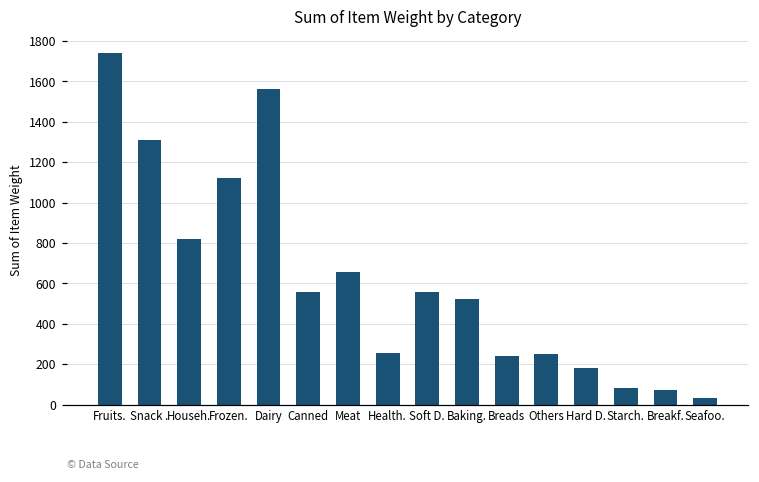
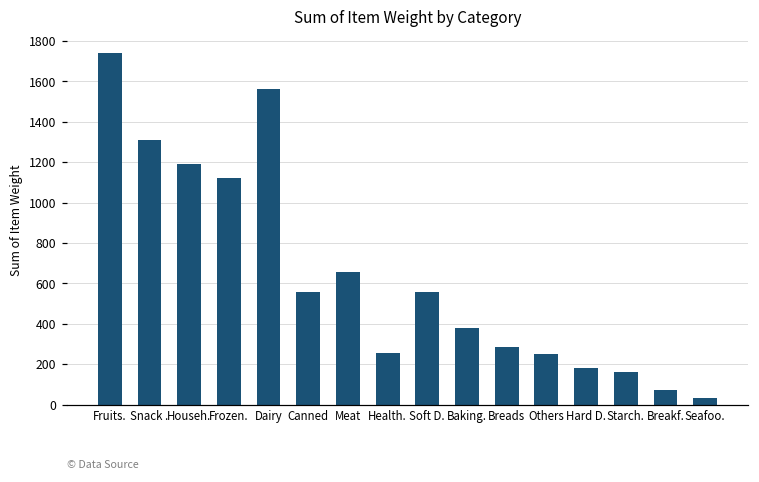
  {
    "Fruits.": 1740,
    "Snack .": 1310,
-   "Househ.": 820,
+   "Househ.": 1190,
    "Frozen.": 1120,
    "Dairy": 1560,
    "Canned": 560,
    "Meat": 660,
    "Health.": 260,
    "Soft D.": 560,
-   "Baking.": 520,
-   "Breads": 240,
+   "Baking.": 380,
+   "Breads": 290,
    "Others": 250,
    "Hard D.": 180,
-   "Starch.": 80,
+   "Starch.": 160,
    "Breakf.": 70,
    "Seafoo.": 30
  }
